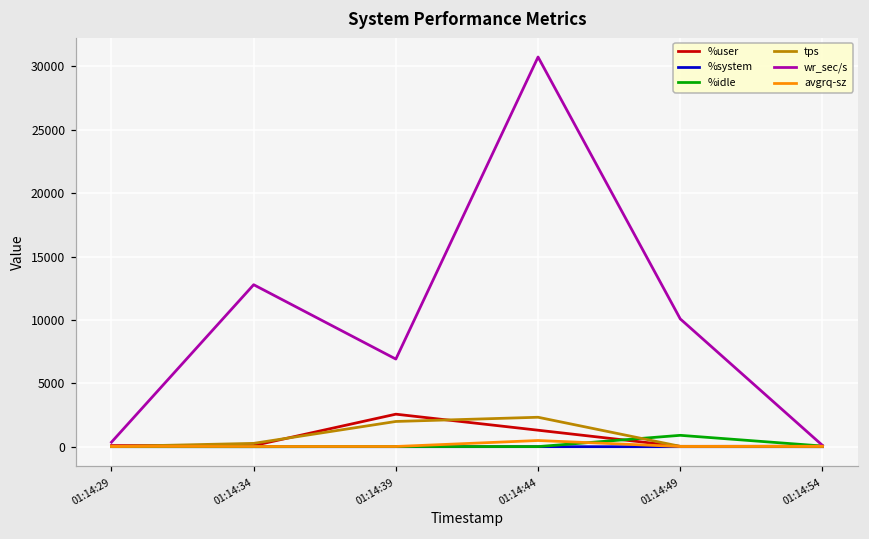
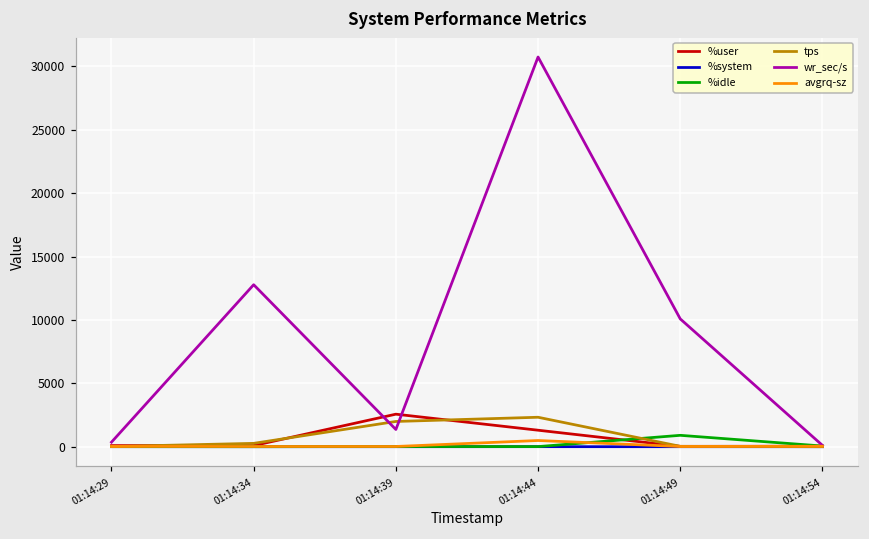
  {
    "%user": {
      "01:14:39": 2600,
      "01:14:44": 1300
    },
    "%idle": {
      "01:14:49": 900
    },
    "tps": {
      "01:14:39": 2000,
      "01:14:44": 2300
    },
    "wr_sec/s": {
      "01:14:29": 400,
      "01:14:34": 12800,
-     "01:14:39": 6900,
+     "01:14:39": 1400,
      "01:14:44": 30700,
      "01:14:49": 10100
    },
    "avgrq-sz": {
      "01:14:44": 500
    }
  }
